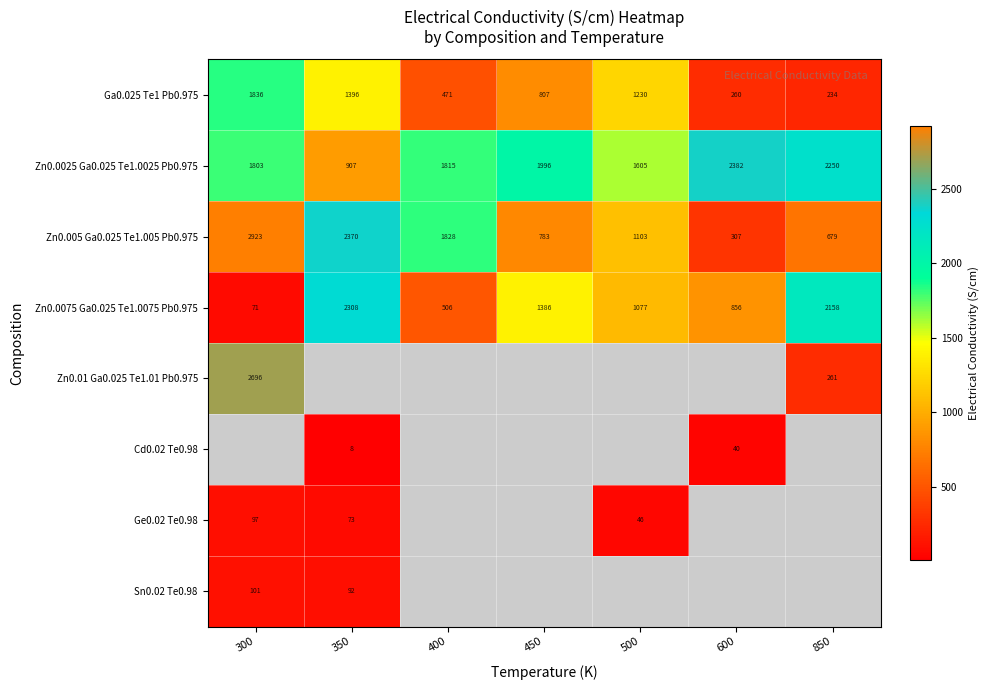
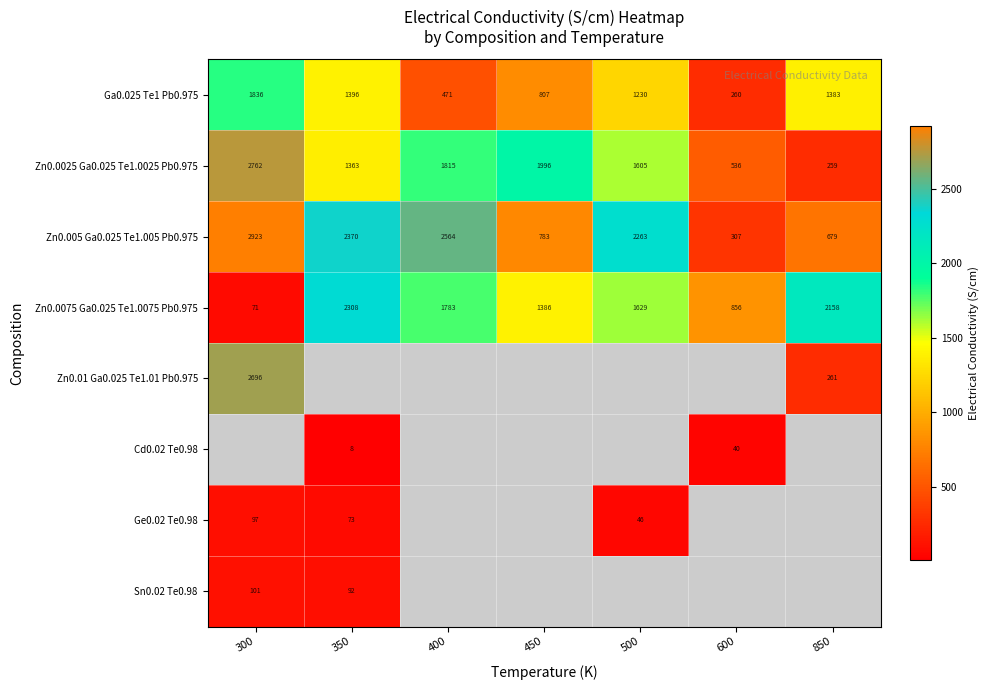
  {
    "Ga0.025 Te1 Pb0.975": {
      "300": 1836,
      "350": 1396,
      "400": 471,
      "450": 807,
      "500": 1230,
      "600": 260,
-     "850": 234
+     "850": 1383
    },
    "Zn0.0025 Ga0.025 Te1.0025 Pb0.975": {
-     "300": 1803,
-     "350": 907,
+     "300": 2762,
+     "350": 1363,
      "400": 1815,
      "450": 1996,
      "500": 1605,
-     "600": 2382,
-     "850": 2250
+     "600": 536,
+     "850": 259
    },
    "Zn0.005 Ga0.025 Te1.005 Pb0.975": {
      "300": 2923,
      "350": 2370,
-     "400": 1828,
+     "400": 2564,
      "450": 783,
-     "500": 1103,
+     "500": 2263,
      "600": 307,
      "850": 679
    },
    "Zn0.0075 Ga0.025 Te1.0075 Pb0.975": {
      "300": 71,
      "350": 2308,
-     "400": 506,
+     "400": 1783,
      "450": 1386,
-     "500": 1077,
+     "500": 1629,
      "600": 856,
      "850": 2158
    },
    "Zn0.01 Ga0.025 Te1.01 Pb0.975": {
      "300": 2696,
      "850": 261
    },
    "Cd0.02 Te0.98": {
      "350": 8,
      "600": 40
    },
    "Ge0.02 Te0.98": {
      "300": 97,
      "350": 73,
      "500": 46
    },
    "Sn0.02 Te0.98": {
      "300": 101,
      "350": 92
    }
  }
